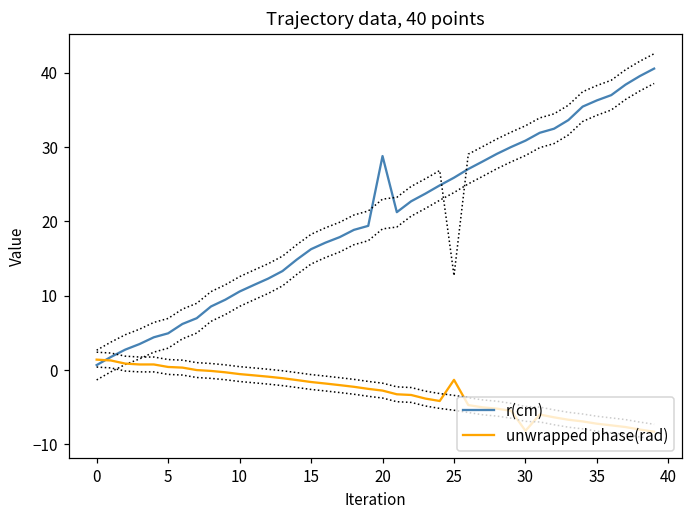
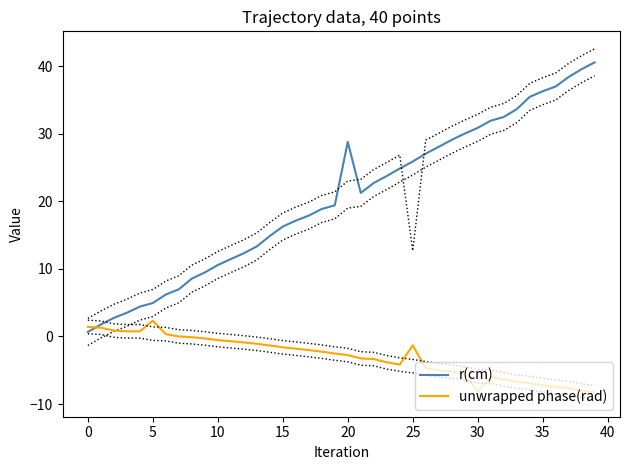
  {
    "r(cm)": {
      "5": 5,
      "10": 11,
      "15": 16,
      "20": 29,
      "25": 26,
      "30": 31,
      "35": 36
    },
    "unwrapped phase(rad)": {
      "0": 1,
-     "5": 0,
+     "5": 2,
      "10": -1,
      "15": -2,
      "20": -3,
      "25": -1
    }
  }
